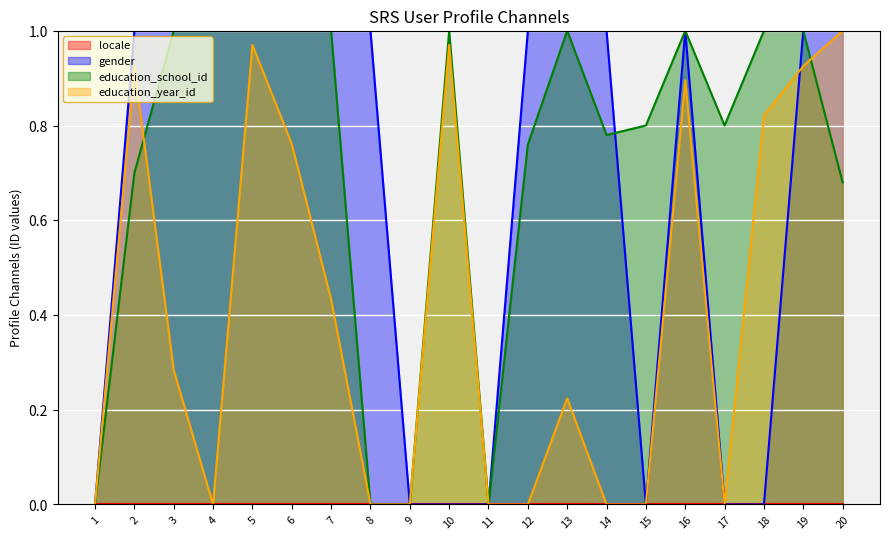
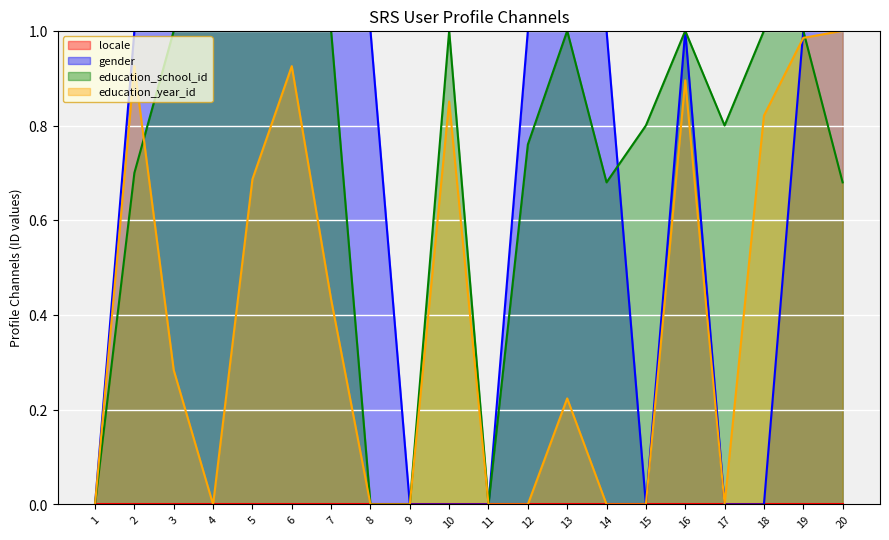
  {
    "locale": {
      "2": 0.00,
      "3": 0.00,
      "5": 0.00,
      "6": 0.00,
      "7": 0.00,
      "13": 0.00,
      "16": 0.00,
      "19": 0.00,
      "20": 0.00
    },
    "gender": {
      "2": 1.00,
      "8": 1.00,
      "12": 1.00,
      "14": 1.00
    },
    "education_school_id": {
      "2": 0.70,
      "10": 1.00,
      "12": 0.76,
-     "14": 0.78,
+     "14": 0.68,
      "15": 0.80,
      "17": 0.80,
      "18": 1.00,
      "20": 0.68
    },
    "education_year_id": {
      "3": 0.28,
-     "5": 0.97,
-     "6": 0.76,
+     "5": 0.69,
+     "6": 0.93,
      "7": 0.43,
-     "10": 0.97,
+     "10": 0.85,
      "13": 0.22,
      "16": 0.90,
      "18": 0.82,
-     "19": 0.93
+     "19": 0.99
    }
  }
